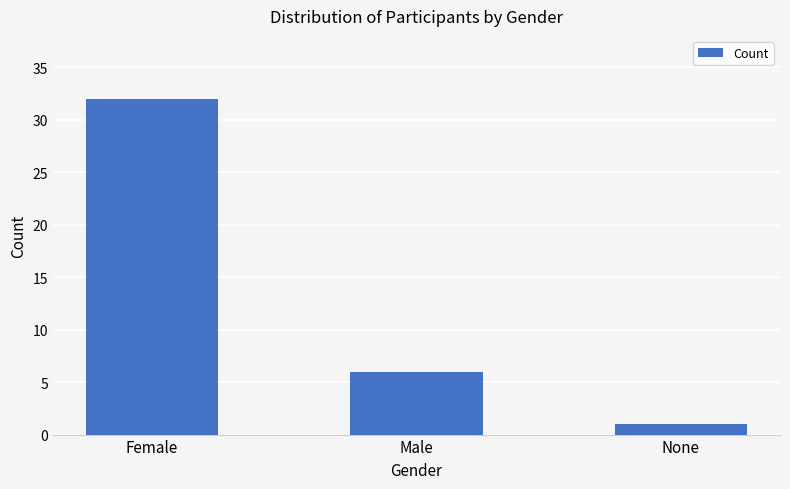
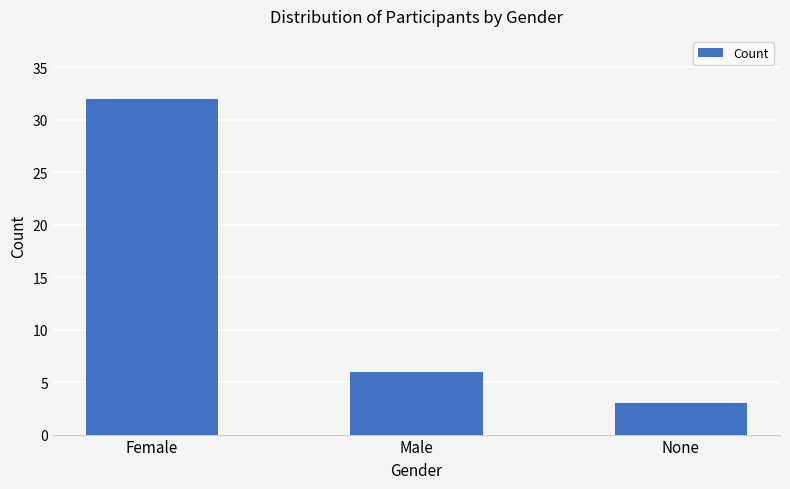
  {
    "Female": 32,
    "Male": 6,
-   "None": 1
+   "None": 3
  }
